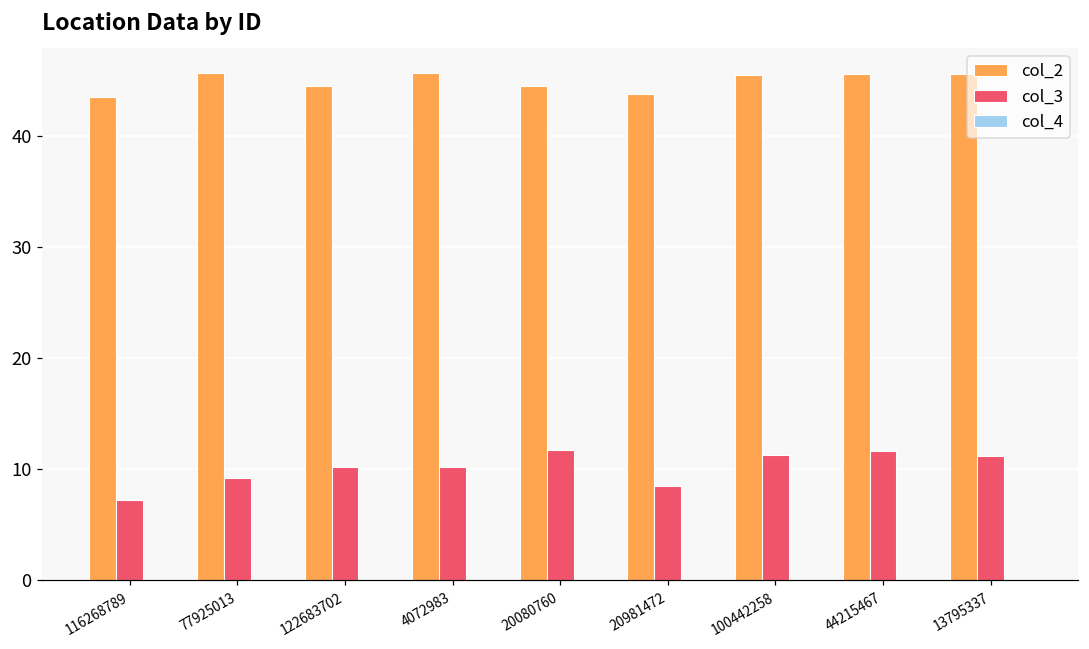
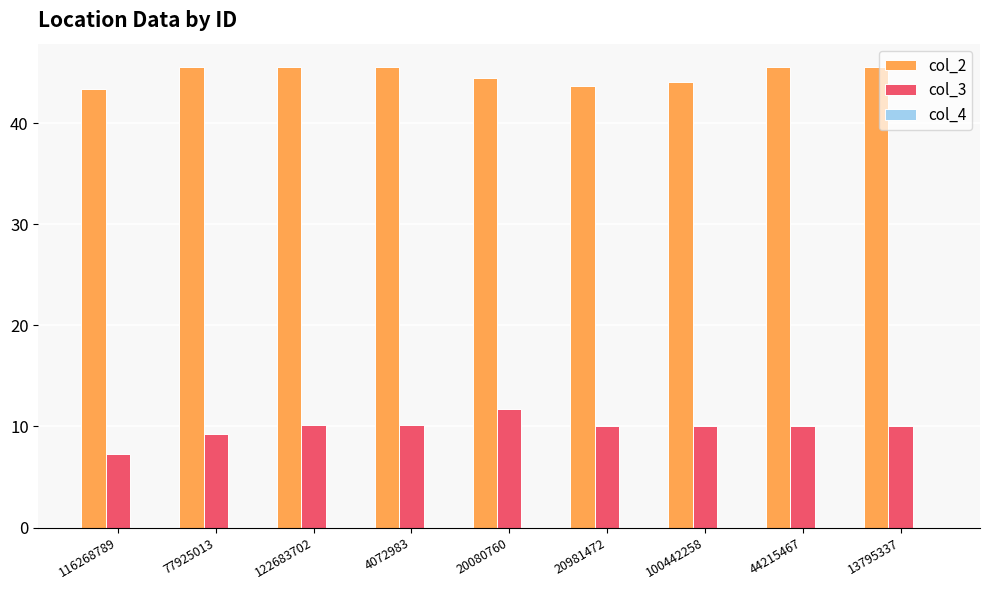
  {
    "col_2": {
      "116268789": 43.4,
      "77925013": 45.6,
-     "122683702": 44.5,
+     "122683702": 45.5,
      "4072983": 45.6,
      "20080760": 44.4,
      "20981472": 43.7,
-     "100442258": 45.4,
+     "100442258": 44.0,
      "44215467": 45.6,
      "13795337": 45.6
    },
    "col_3": {
      "116268789": 7.2,
      "77925013": 9.2,
      "122683702": 10.2,
      "4072983": 10.2,
      "20080760": 11.7,
-     "20981472": 8.5,
-     "100442258": 11.3,
-     "44215467": 11.6,
-     "13795337": 11.2
+     "20981472": 10.1,
+     "100442258": 10.1,
+     "44215467": 10.1,
+     "13795337": 10.1
    }
  }
